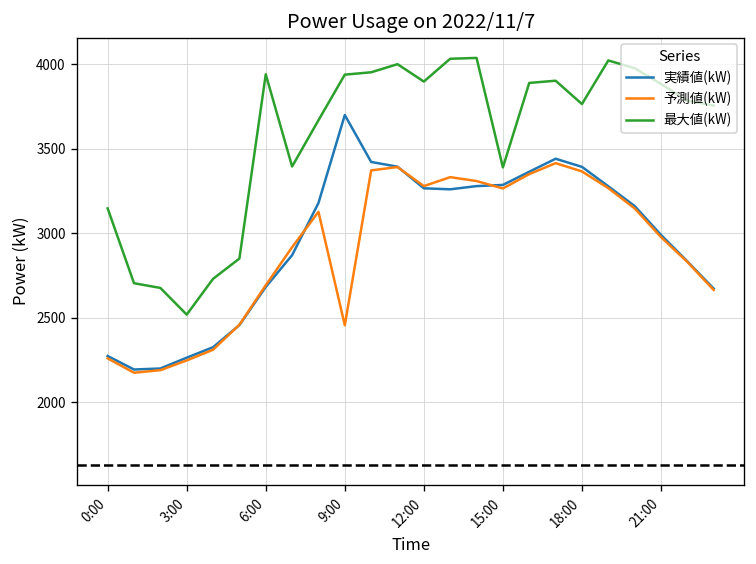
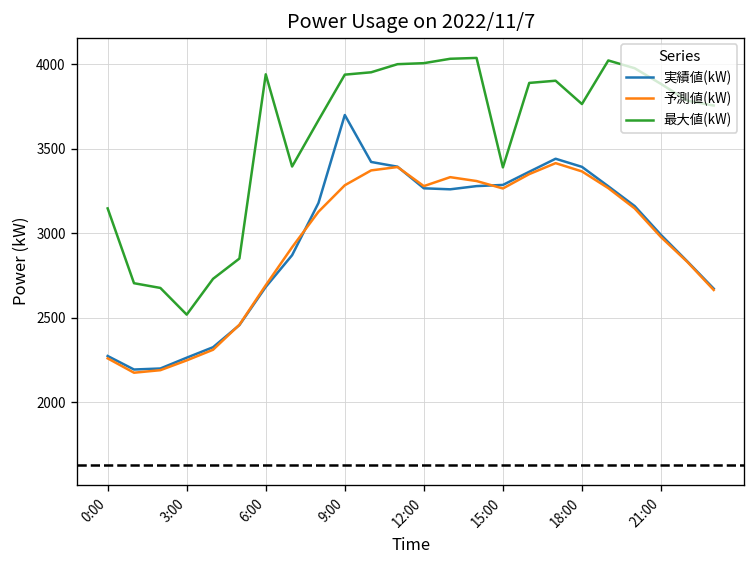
  {
    "実績値(kW)": {
      "9:00": 3700,
      "15:00": 3290,
      "18:00": 3390
    },
    "予測値(kW)": {
-     "9:00": 2460,
+     "9:00": 3280,
      "15:00": 3270,
      "18:00": 3370
    },
    "最大値(kW)": {
      "0:00": 3150,
      "3:00": 2520,
      "6:00": 3940,
      "9:00": 3940,
-     "12:00": 3900,
+     "12:00": 4010,
      "15:00": 3390,
      "18:00": 3770
    }
  }
